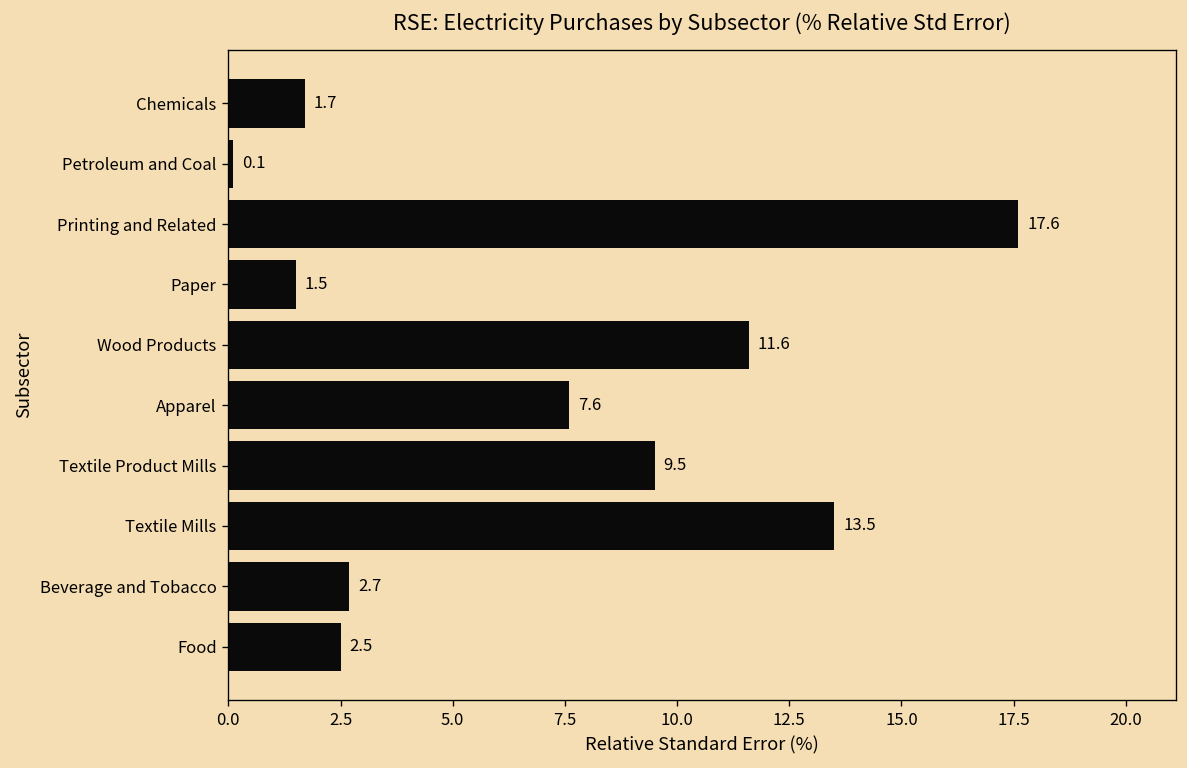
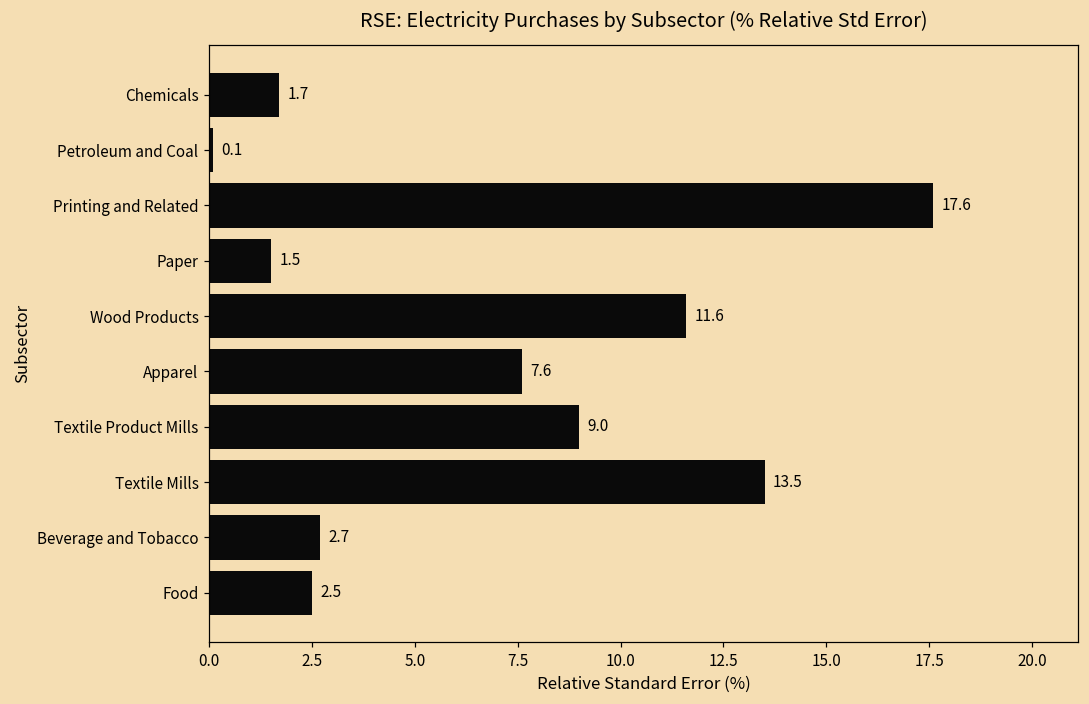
  {
    "Chemicals": 1.7,
    "Petroleum and Coal": 0.1,
    "Printing and Related": 17.6,
    "Paper": 1.5,
    "Wood Products": 11.6,
    "Apparel": 7.6,
-   "Textile Product Mills": 9.5,
+   "Textile Product Mills": 9.0,
    "Textile Mills": 13.5,
    "Beverage and Tobacco": 2.7,
    "Food": 2.5
  }
